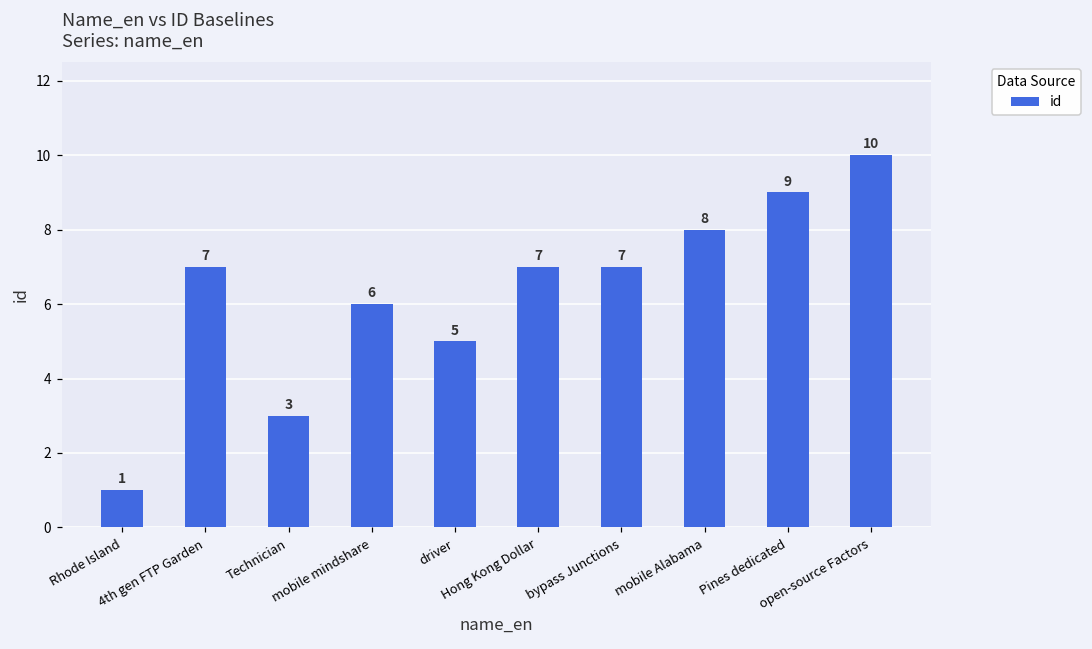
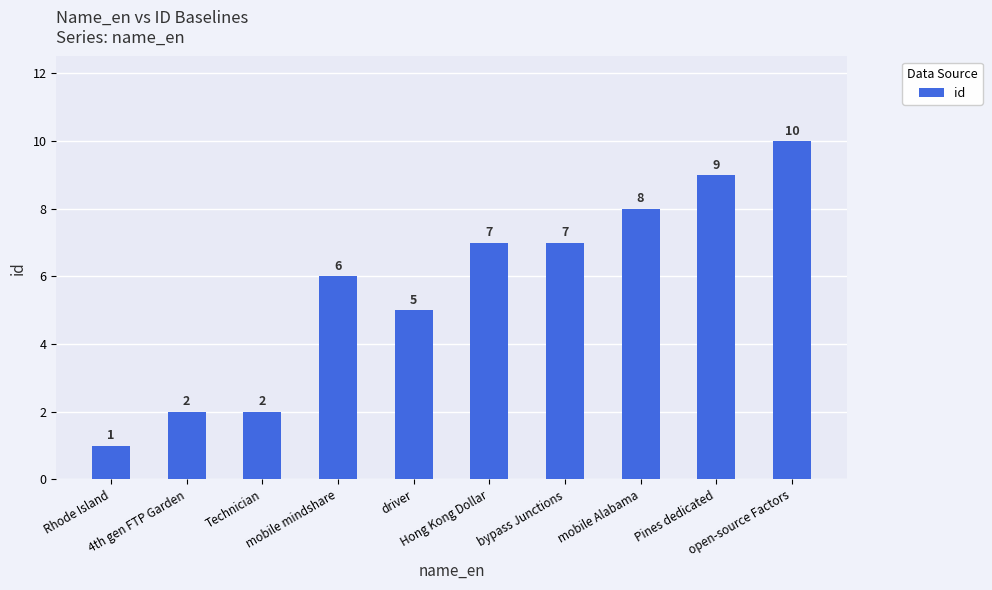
  {
    "Rhode Island": 1,
-   "4th gen FTP Garden": 7,
-   "Technician": 3,
+   "4th gen FTP Garden": 2,
+   "Technician": 2,
    "mobile mindshare": 6,
    "driver": 5,
    "Hong Kong Dollar": 7,
    "bypass Junctions": 7,
    "mobile Alabama": 8,
    "Pines dedicated": 9,
    "open-source Factors": 10
  }
